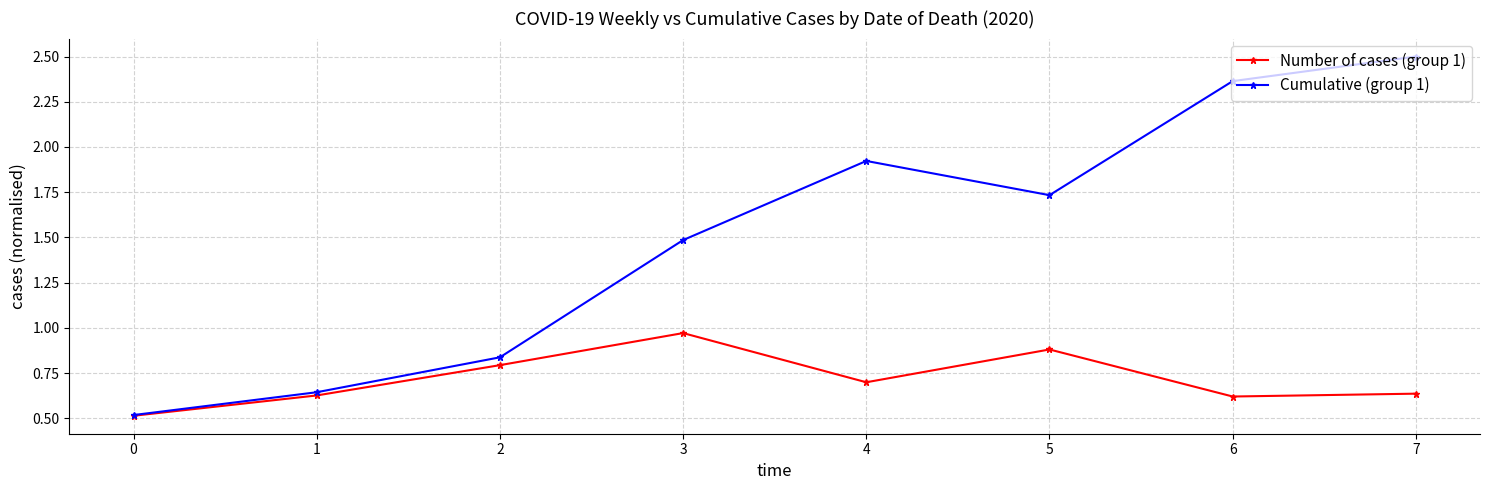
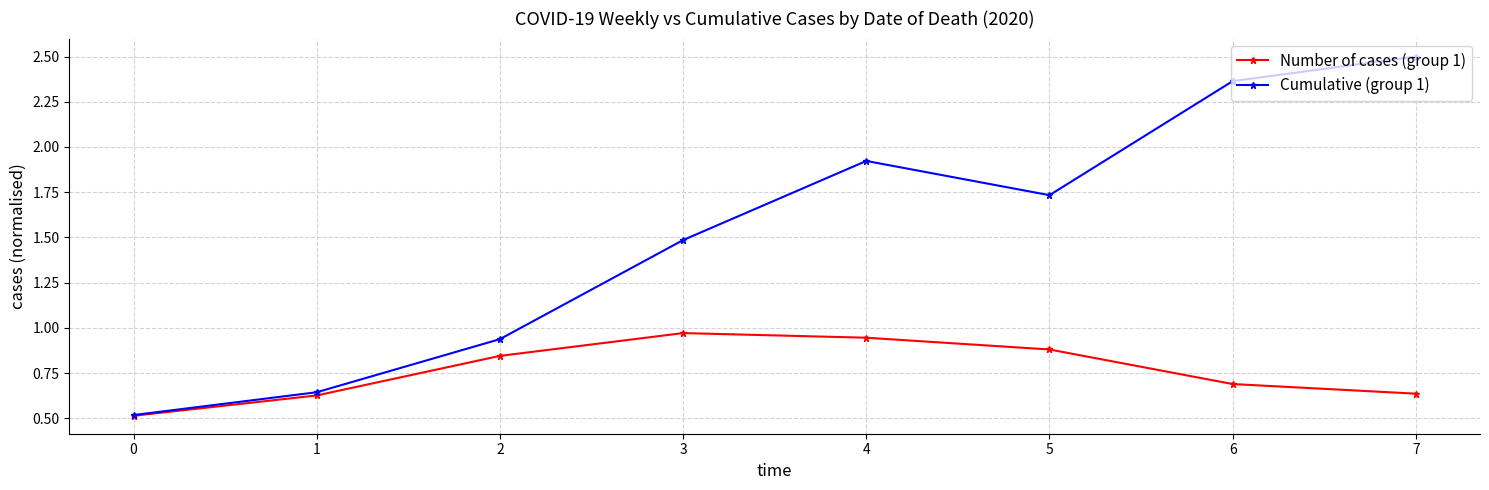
  {
    "Number of cases (group 1)": {
      "1": 0.63,
-     "2": 0.79,
+     "2": 0.84,
      "3": 0.97,
-     "4": 0.70,
+     "4": 0.95,
      "5": 0.88,
-     "6": 0.62,
+     "6": 0.69,
      "7": 0.64
    },
    "Cumulative (group 1)": {
      "1": 0.64,
-     "2": 0.84,
+     "2": 0.94,
      "3": 1.49,
      "4": 1.92,
      "5": 1.73
    }
  }
